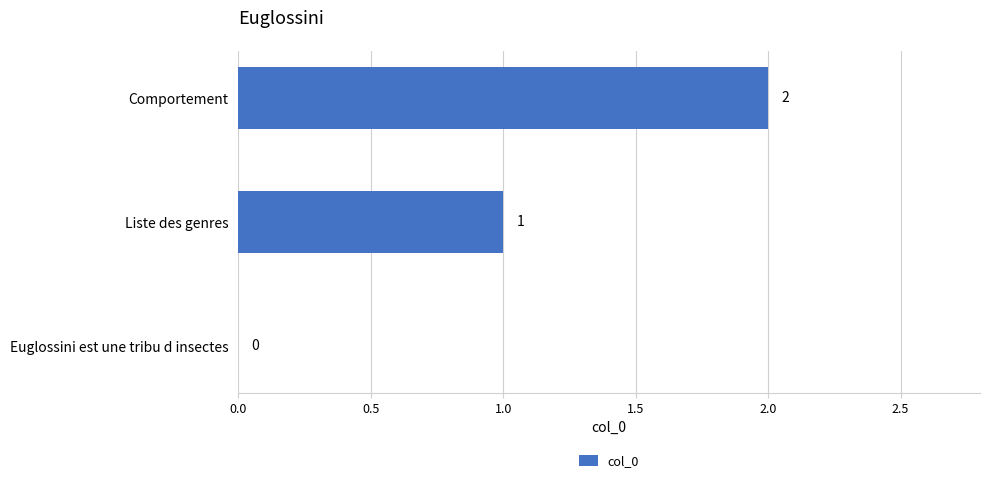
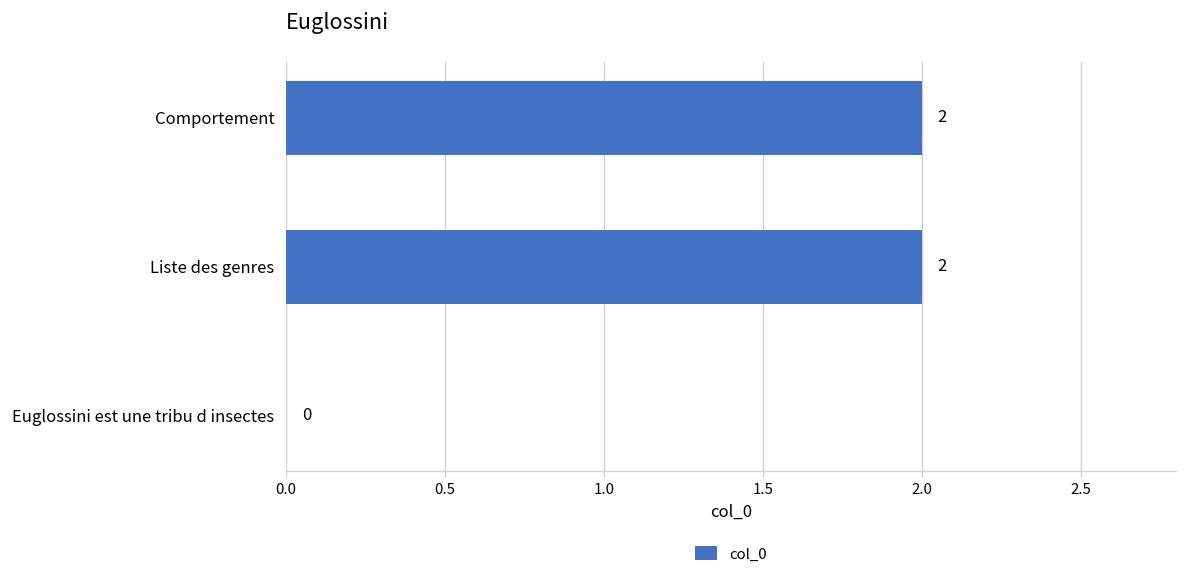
  {
    "Comportement": 2,
-   "Liste des genres": 1,
+   "Liste des genres": 2,
    "Euglossini est une tribu d insectes": 0
  }
